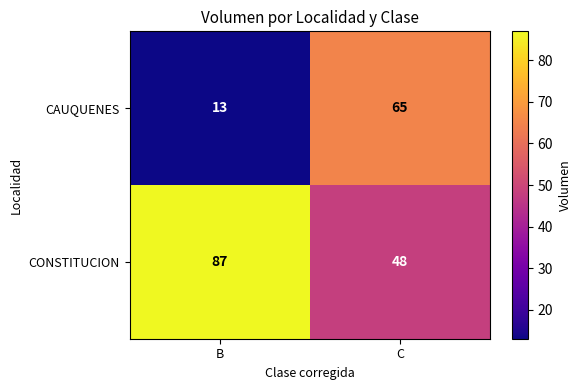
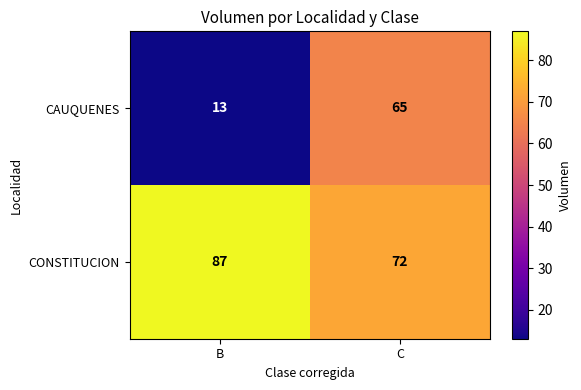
  {
    "CAUQUENES": {
      "B": 13,
      "C": 65
    },
    "CONSTITUCION": {
      "B": 87,
-     "C": 48
+     "C": 72
    }
  }
